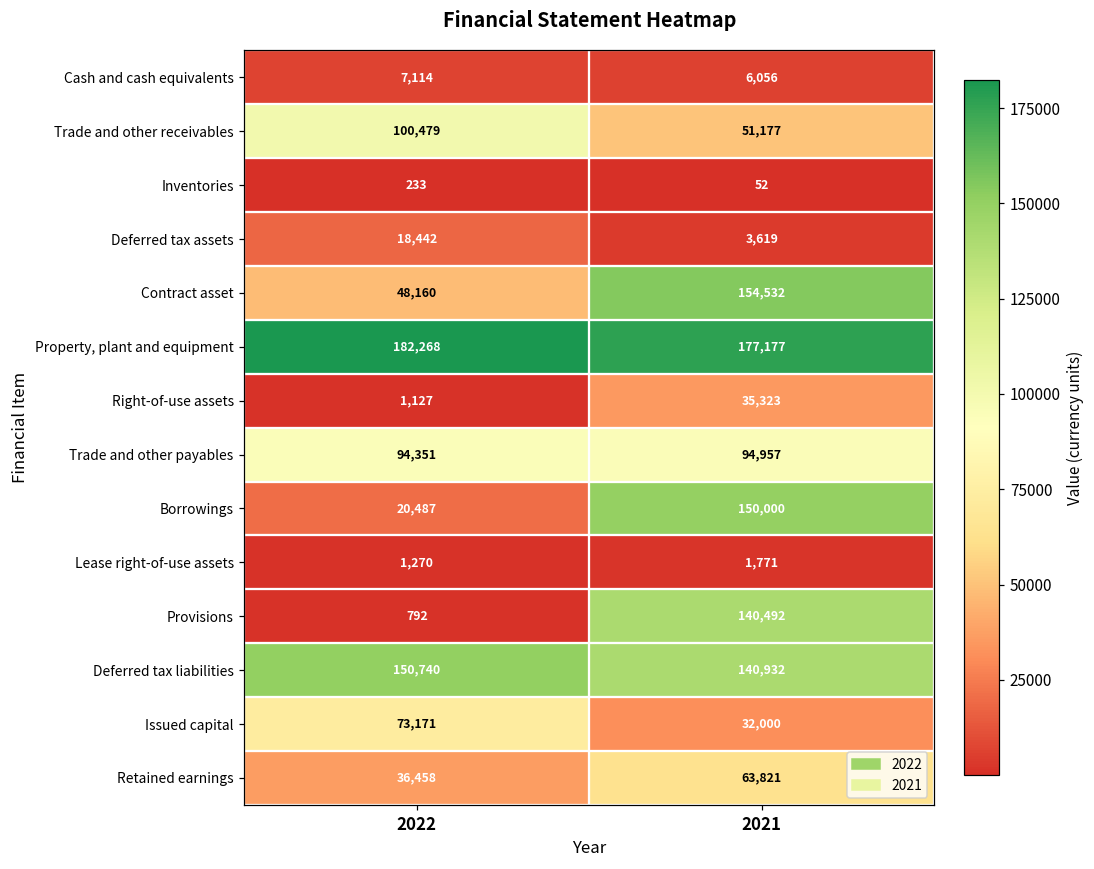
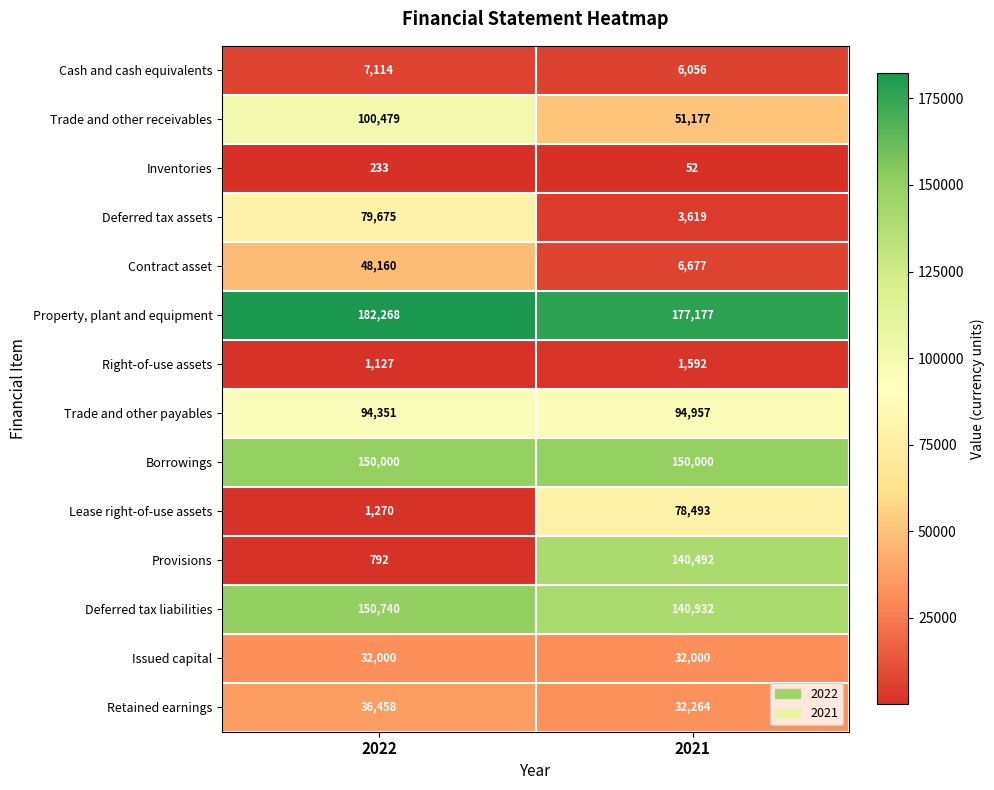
  {
    "Cash and cash equivalents": {
      "2022": "7,114",
      "2021": "6,056"
    },
    "Trade and other receivables": {
      "2022": "100,479",
      "2021": "51,177"
    },
    "Inventories": {
      "2022": "233",
      "2021": "52"
    },
    "Deferred tax assets": {
-     "2022": "18,442",
+     "2022": "79,675",
      "2021": "3,619"
    },
    "Contract asset": {
      "2022": "48,160",
-     "2021": "154,532"
+     "2021": "6,677"
    },
    "Property, plant and equipment": {
      "2022": "182,268",
      "2021": "177,177"
    },
    "Right-of-use assets": {
      "2022": "1,127",
-     "2021": "35,323"
+     "2021": "1,592"
    },
    "Trade and other payables": {
      "2022": "94,351",
      "2021": "94,957"
    },
    "Borrowings": {
-     "2022": "20,487",
+     "2022": "150,000",
      "2021": "150,000"
    },
    "Lease right-of-use assets": {
      "2022": "1,270",
-     "2021": "1,771"
+     "2021": "78,493"
    },
    "Provisions": {
      "2022": "792",
      "2021": "140,492"
    },
    "Deferred tax liabilities": {
      "2022": "150,740",
      "2021": "140,932"
    },
    "Issued capital": {
-     "2022": "73,171",
+     "2022": "32,000",
      "2021": "32,000"
    },
    "Retained earnings": {
      "2022": "36,458",
-     "2021": "63,821"
+     "2021": "32,264"
    }
  }
